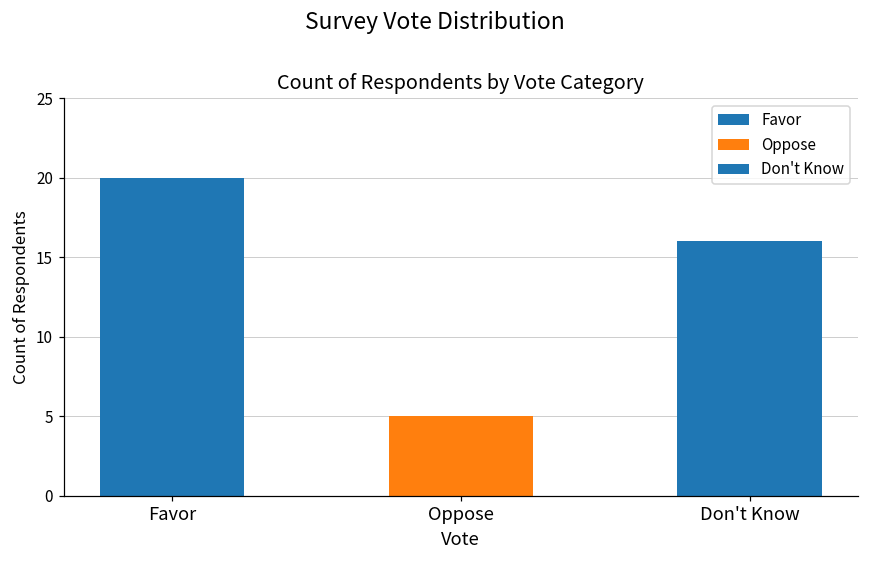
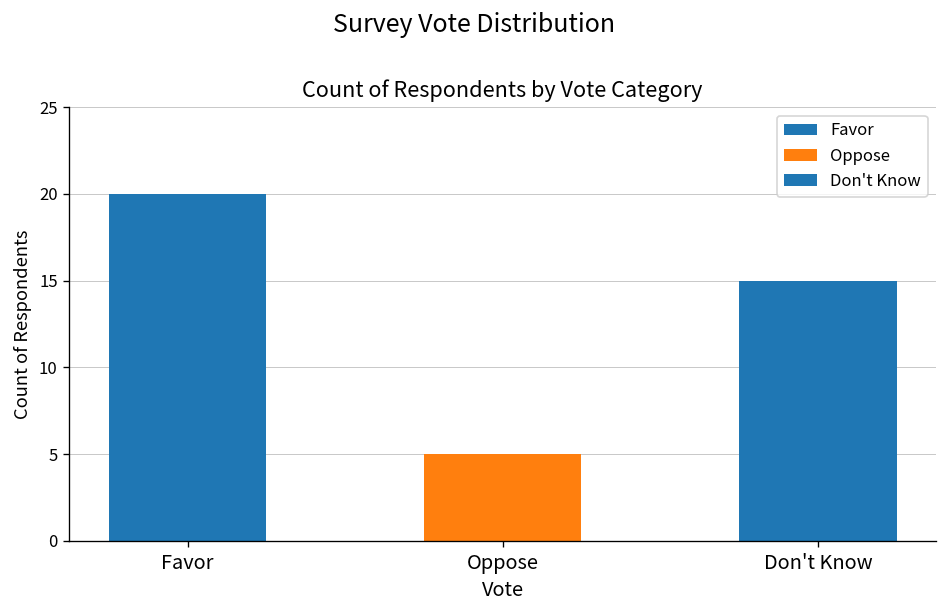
  {
    "Favor": 20,
    "Oppose": 5,
-   "Don't Know": 16
+   "Don't Know": 15
  }
